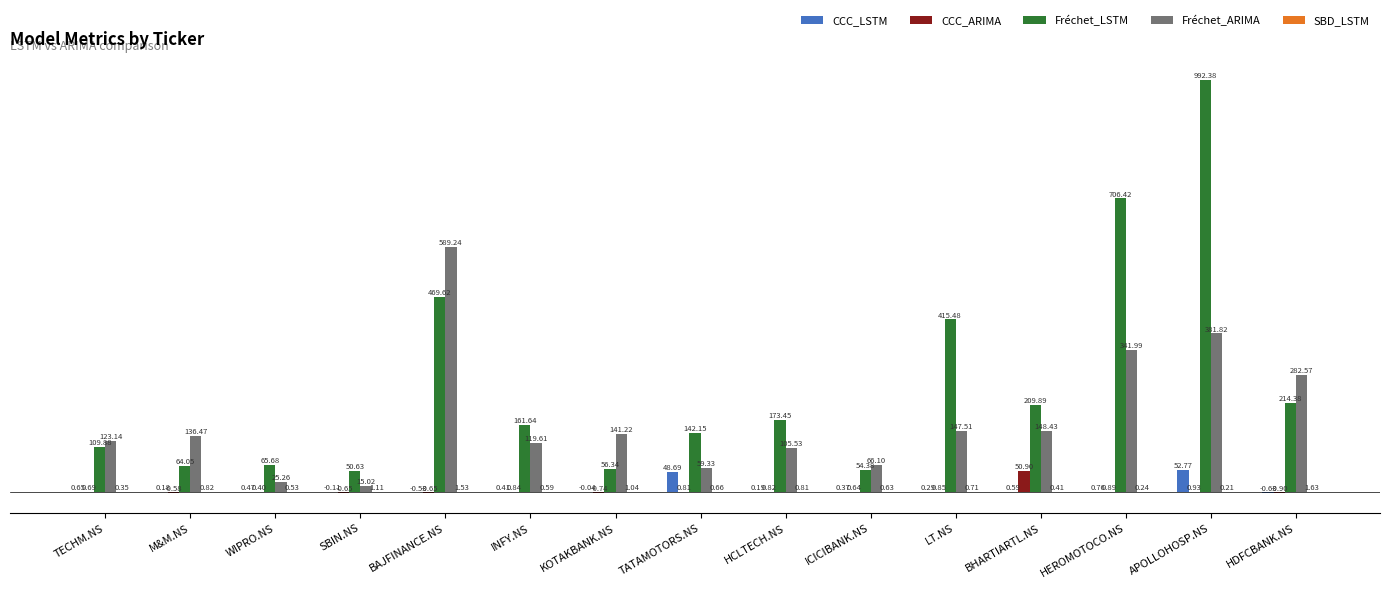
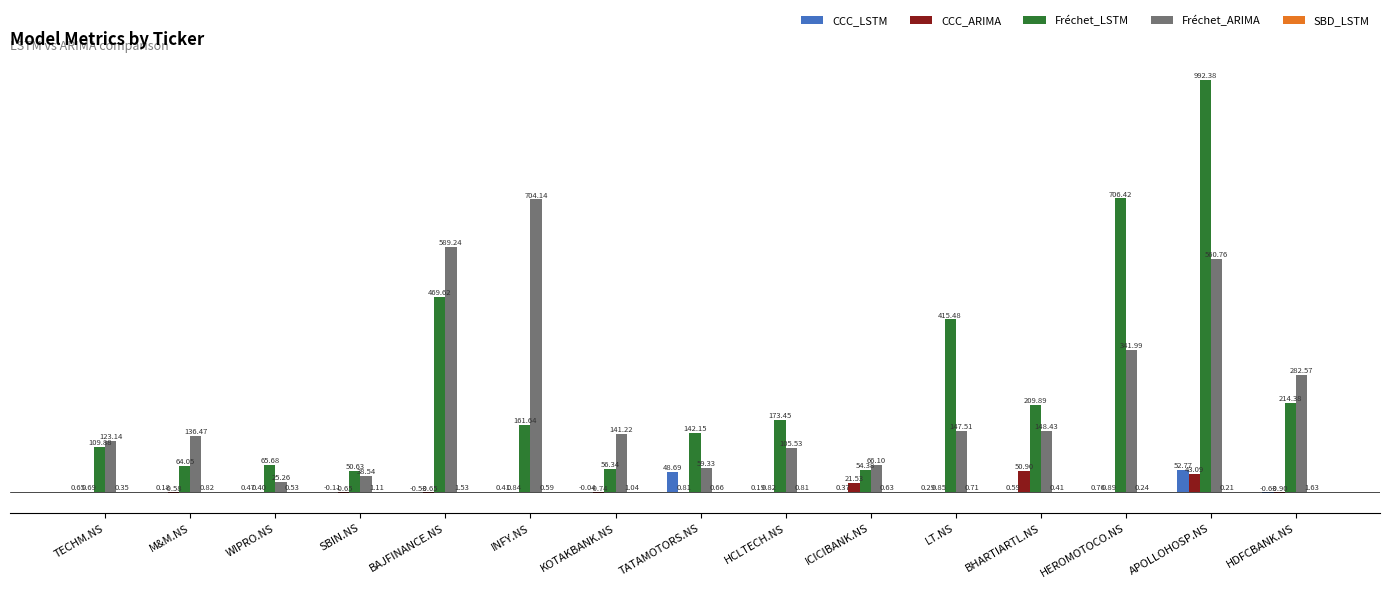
  {
    "CCC_LSTM": {
      "TATAMOTORS.NS": 48.69,
      "BHARTIARTL.NS": 0.59,
      "APOLLOHOSP.NS": 52.77
    },
    "CCC_ARIMA": {
      "TATAMOTORS.NS": 0.81,
-     "ICICIBANK.NS": 0.64,
+     "ICICIBANK.NS": 21.53,
      "BHARTIARTL.NS": 50.90,
-     "APOLLOHOSP.NS": 0.93
+     "APOLLOHOSP.NS": 43.09
    },
    "Fréchet_LSTM": {
      "M&M.NS": 64.05,
      "WIPRO.NS": 65.68,
      "SBIN.NS": 50.63,
      "BAJFINANCE.NS": 469.62,
      "INFY.NS": 161.64,
      "KOTAKBANK.NS": 56.34,
      "TATAMOTORS.NS": 142.15,
      "HCLTECH.NS": 173.45,
      "LT.NS": 415.48,
      "BHARTIARTL.NS": 209.89,
      "HEROMOTOCO.NS": 706.42,
      "APOLLOHOSP.NS": 992.38,
      "HDFCBANK.NS": 214.38
    },
    "Fréchet_ARIMA": {
      "M&M.NS": 136.47,
      "WIPRO.NS": 25.26,
-     "SBIN.NS": 15.02,
+     "SBIN.NS": 38.54,
      "BAJFINANCE.NS": 589.24,
-     "INFY.NS": 119.61,
+     "INFY.NS": 704.14,
      "KOTAKBANK.NS": 141.22,
      "TATAMOTORS.NS": 59.33,
      "HCLTECH.NS": 105.53,
      "LT.NS": 147.51,
      "BHARTIARTL.NS": 148.43,
      "HEROMOTOCO.NS": 341.99,
-     "APOLLOHOSP.NS": 381.82,
+     "APOLLOHOSP.NS": 560.76,
      "HDFCBANK.NS": 282.57
    },
    "SBD_LSTM": {
      "TECHM.NS": 0.35,
      "M&M.NS": 0.82,
      "WIPRO.NS": 0.53,
      "SBIN.NS": 1.11,
      "BAJFINANCE.NS": 1.53,
      "INFY.NS": 0.59,
      "KOTAKBANK.NS": 1.04,
      "TATAMOTORS.NS": 0.66,
      "HCLTECH.NS": 0.81,
      "ICICIBANK.NS": 0.63,
      "LT.NS": 0.71,
      "BHARTIARTL.NS": 0.41,
      "HEROMOTOCO.NS": 0.24,
      "APOLLOHOSP.NS": 0.21,
      "HDFCBANK.NS": 1.63
    }
  }
